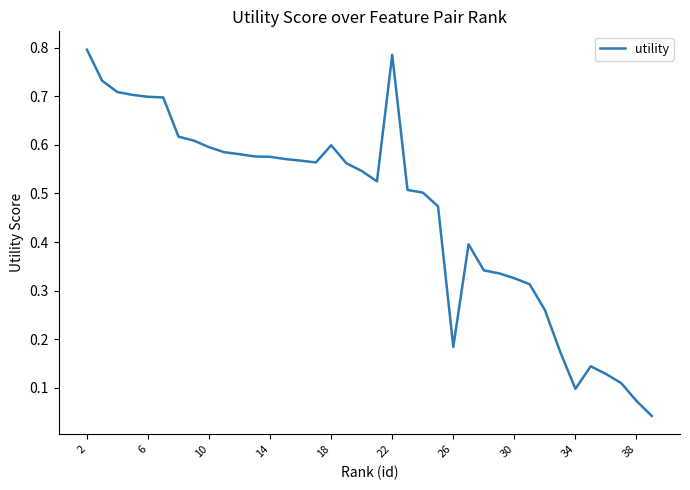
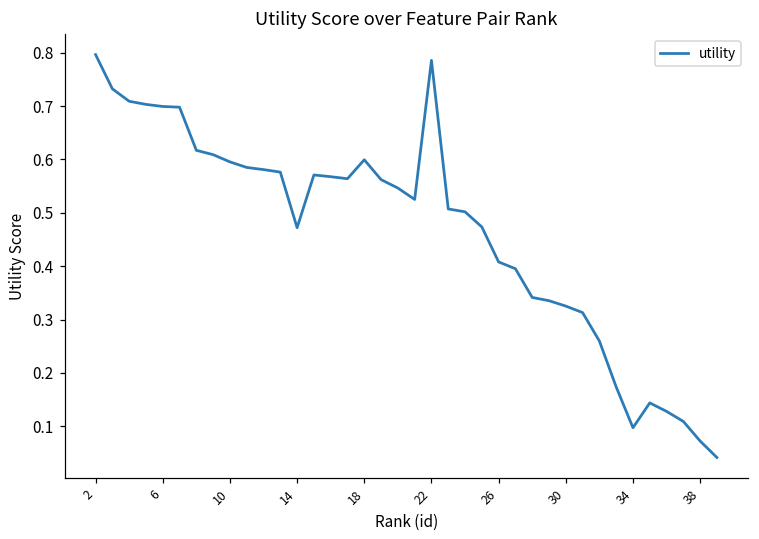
  {
    "2": 0.80,
    "6": 0.70,
    "10": 0.60,
-   "14": 0.58,
+   "14": 0.47,
    "18": 0.60,
    "22": 0.79,
-   "26": 0.18,
+   "26": 0.41,
    "30": 0.33,
    "34": 0.10,
    "38": 0.07
  }
